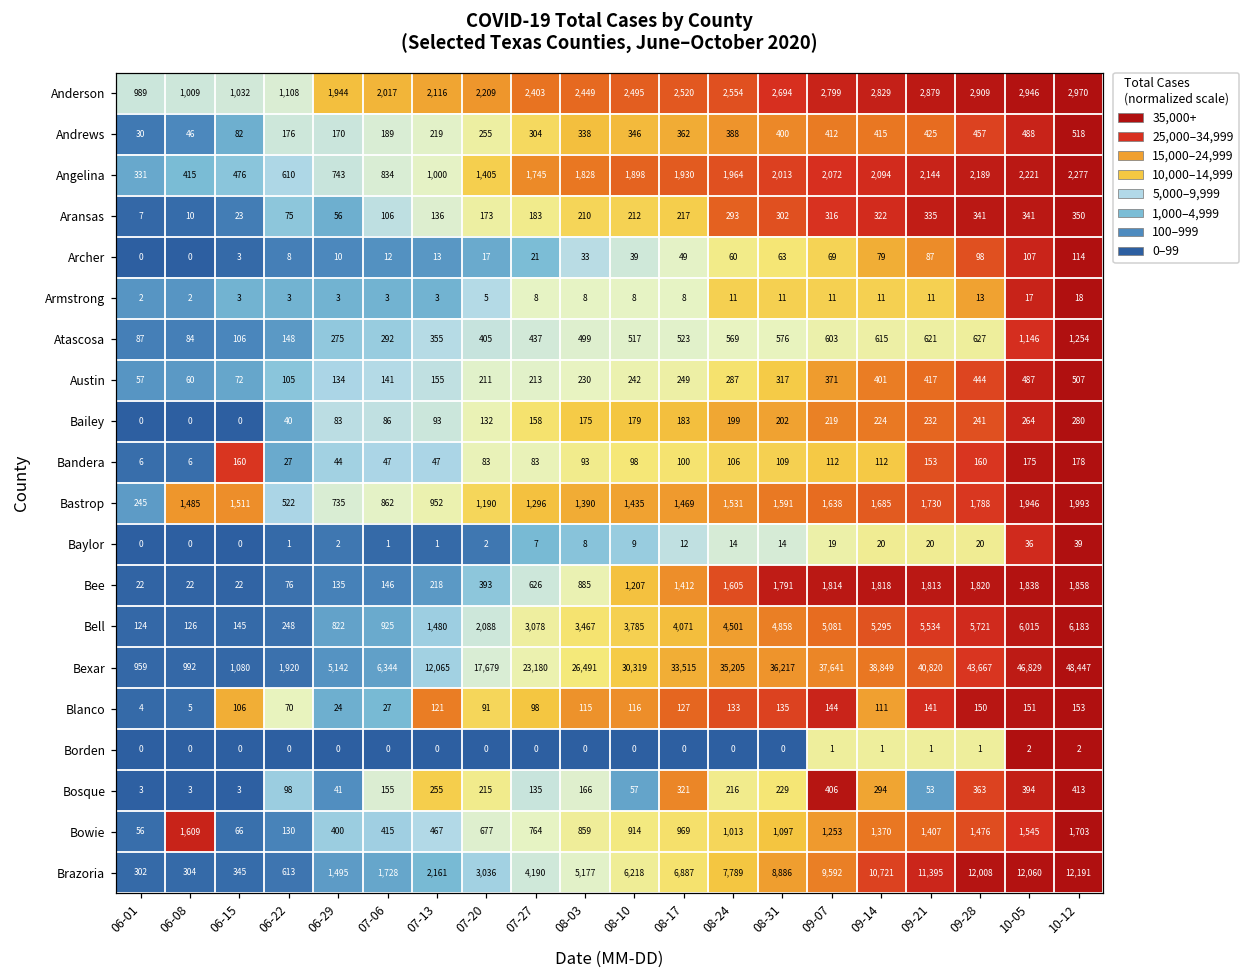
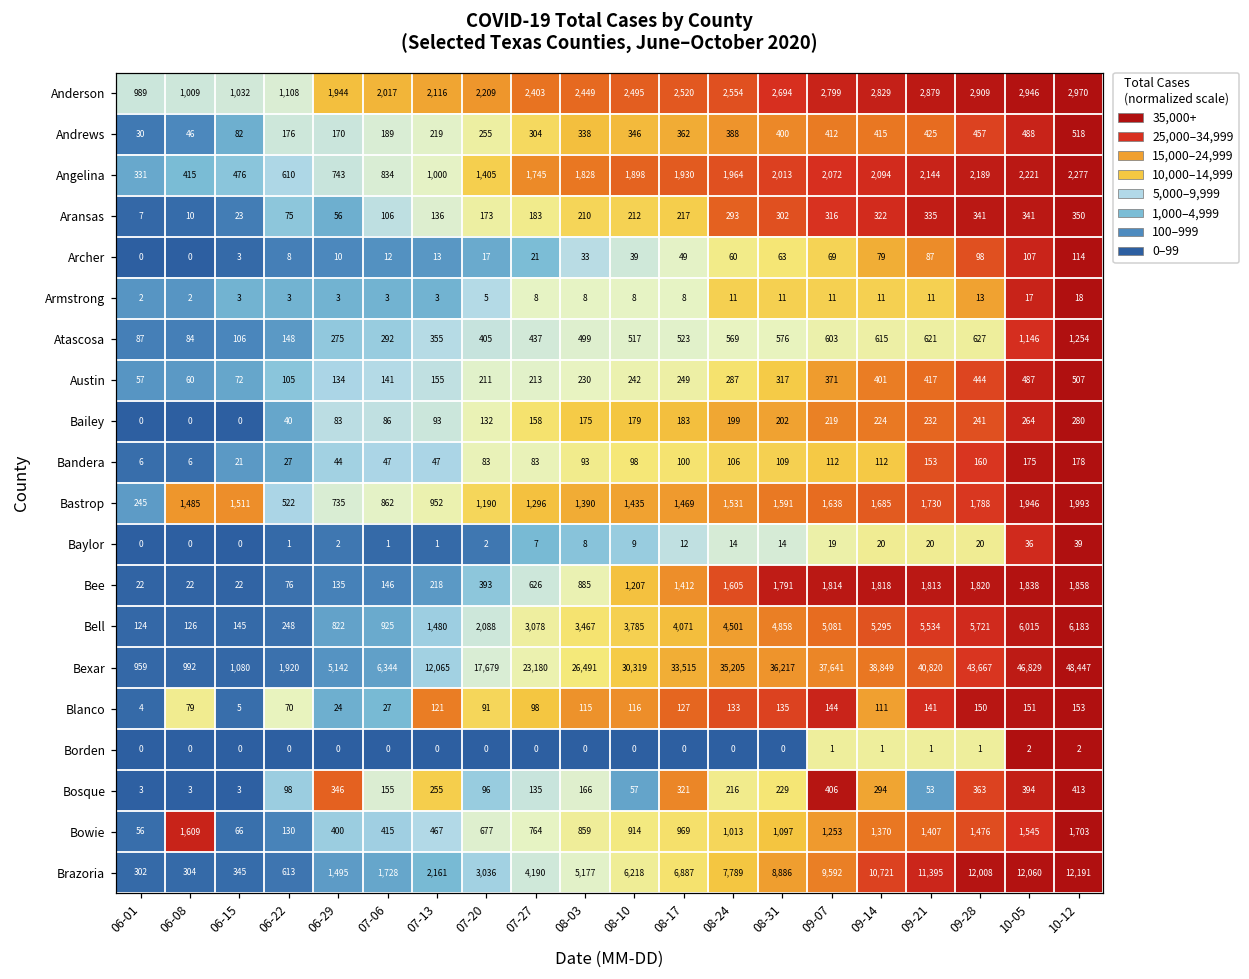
  {
    "Bandera": {
      "06-01": 6,
      "06-08": 6,
-     "06-15": 160,
+     "06-15": 21,
      "06-22": 27,
      "06-29": 44,
      "07-06": 47,
      "07-13": 47,
      "07-20": 83,
      "07-27": 83,
      "08-03": 93,
      "08-10": 98,
      "08-17": 100,
      "08-24": 106,
      "08-31": 109,
      "09-07": 112,
      "09-14": 112,
      "09-21": 153,
      "09-28": 160,
      "10-05": 175,
      "10-12": 178
    },
    "Blanco": {
      "06-01": 4,
-     "06-08": 5,
-     "06-15": 106,
+     "06-08": 79,
+     "06-15": 5,
      "06-22": 70,
      "06-29": 24,
      "07-06": 27,
      "07-13": 121,
      "07-20": 91,
      "07-27": 98,
      "08-03": 115,
      "08-10": 116,
      "08-17": 127,
      "08-24": 133,
      "08-31": 135,
      "09-07": 144,
      "09-14": 111,
      "09-21": 141,
      "09-28": 150,
      "10-05": 151,
      "10-12": 153
    },
    "Bosque": {
      "06-01": 3,
      "06-08": 3,
      "06-15": 3,
      "06-22": 98,
-     "06-29": 41,
+     "06-29": 346,
      "07-06": 155,
      "07-13": 255,
-     "07-20": 215,
+     "07-20": 96,
      "07-27": 135,
      "08-03": 166,
      "08-10": 57,
      "08-17": 321,
      "08-24": 216,
      "08-31": 229,
      "09-07": 406,
      "09-14": 294,
      "09-21": 53,
      "09-28": 363,
      "10-05": 394,
      "10-12": 413
    }
  }
